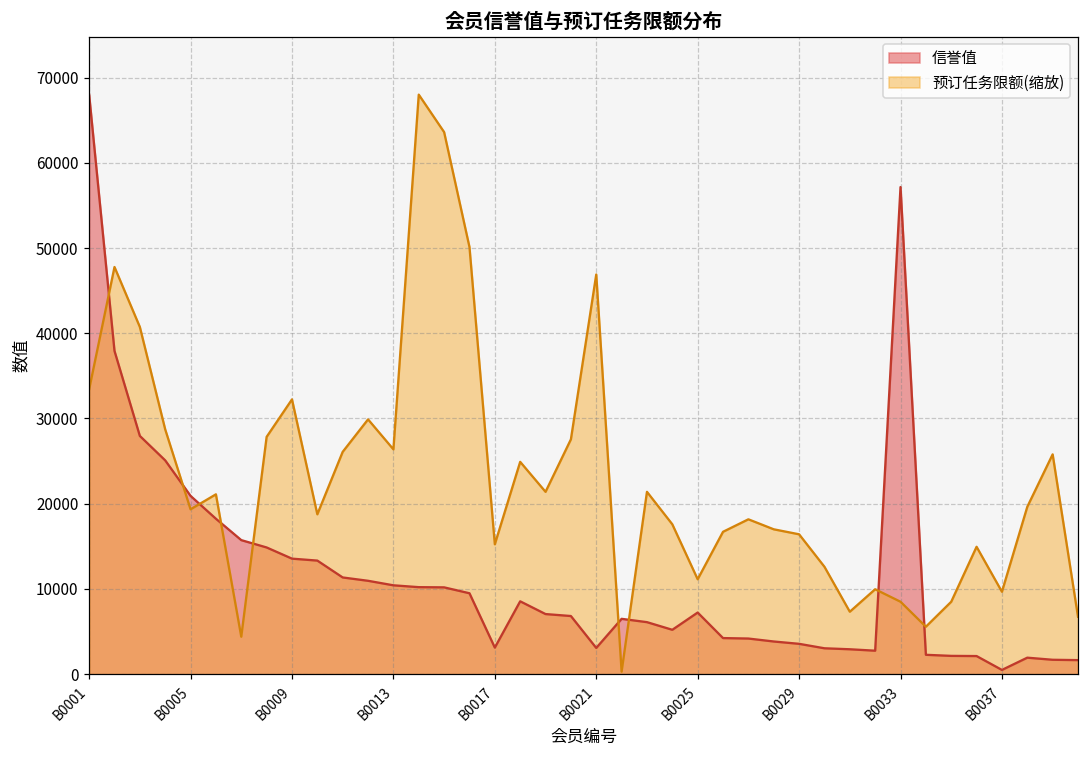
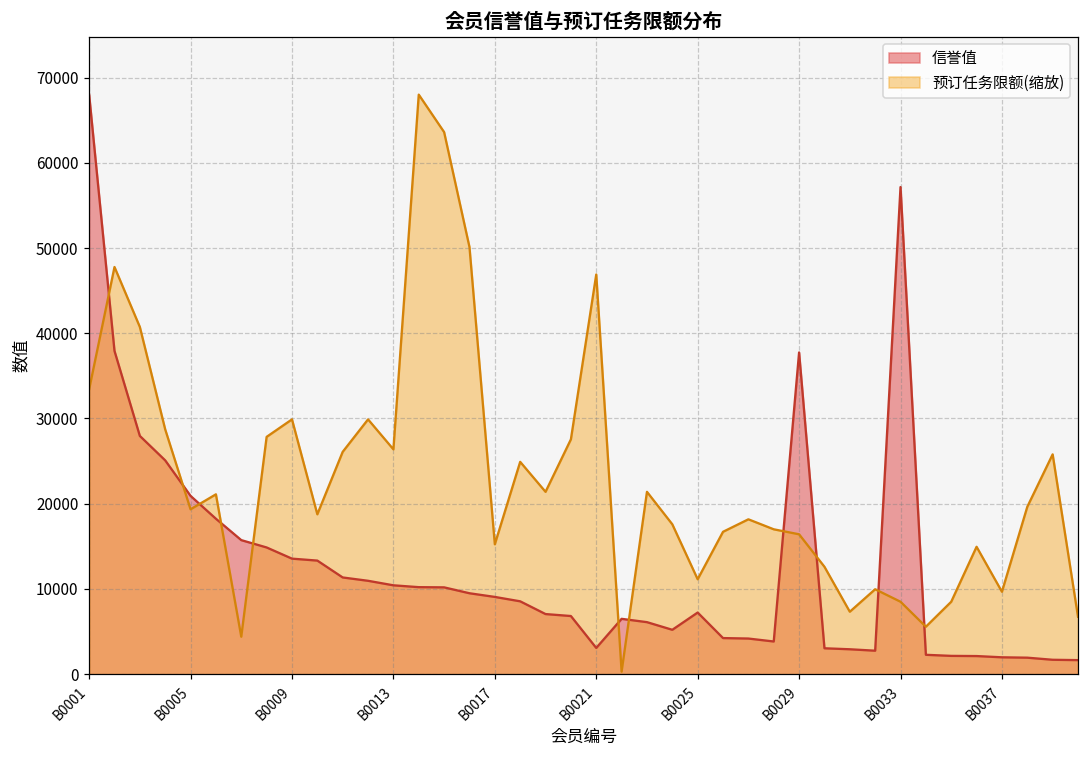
  {
    "信誉值": {
      "B0001": 68000,
      "B0005": 21000,
      "B0009": 14000,
      "B0013": 10000,
-     "B0017": 3000,
+     "B0017": 9000,
      "B0021": 3000,
      "B0025": 7000,
-     "B0029": 4000,
+     "B0029": 38000,
      "B0033": 57000,
-     "B0037": 0
+     "B0037": 2000
    },
    "预订任务限额(缩放)": {
      "B0001": 33000,
      "B0005": 19000,
-     "B0009": 32000,
+     "B0009": 30000,
      "B0013": 26000,
      "B0017": 15000,
      "B0021": 47000,
      "B0025": 11000,
      "B0029": 16000,
      "B0033": 8000,
      "B0037": 10000
    }
  }
